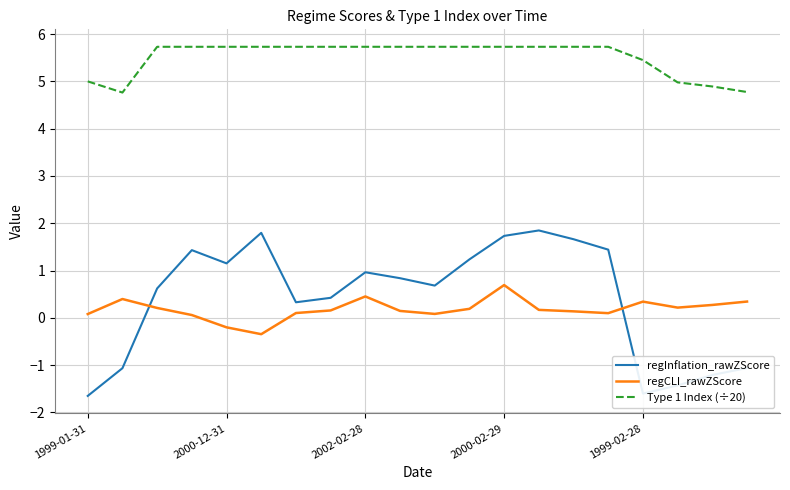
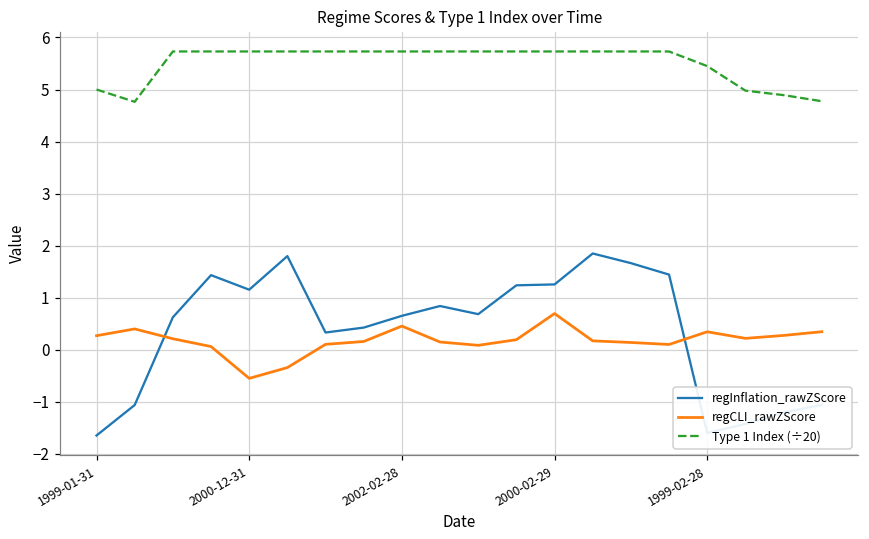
  {
    "regInflation_rawZScore": {
      "1999-01-31": -1.7,
      "2000-12-31": 1.2,
-     "2002-02-28": 1.0,
-     "2000-02-29": 1.7
+     "2002-02-28": 0.6,
+     "2000-02-29": 1.3
    },
    "regCLI_rawZScore": {
-     "1999-01-31": 0.1,
-     "2000-12-31": -0.2,
+     "1999-01-31": 0.3,
+     "2000-12-31": -0.6,
      "2002-02-28": 0.5,
      "2000-02-29": 0.7,
      "1999-02-28": 0.3
    },
    "Type 1 Index (÷20)": {
      "1999-01-31": 5.0,
      "2000-12-31": 5.7,
      "2002-02-28": 5.7,
      "2000-02-29": 5.7,
      "1999-02-28": 5.5
    }
  }
